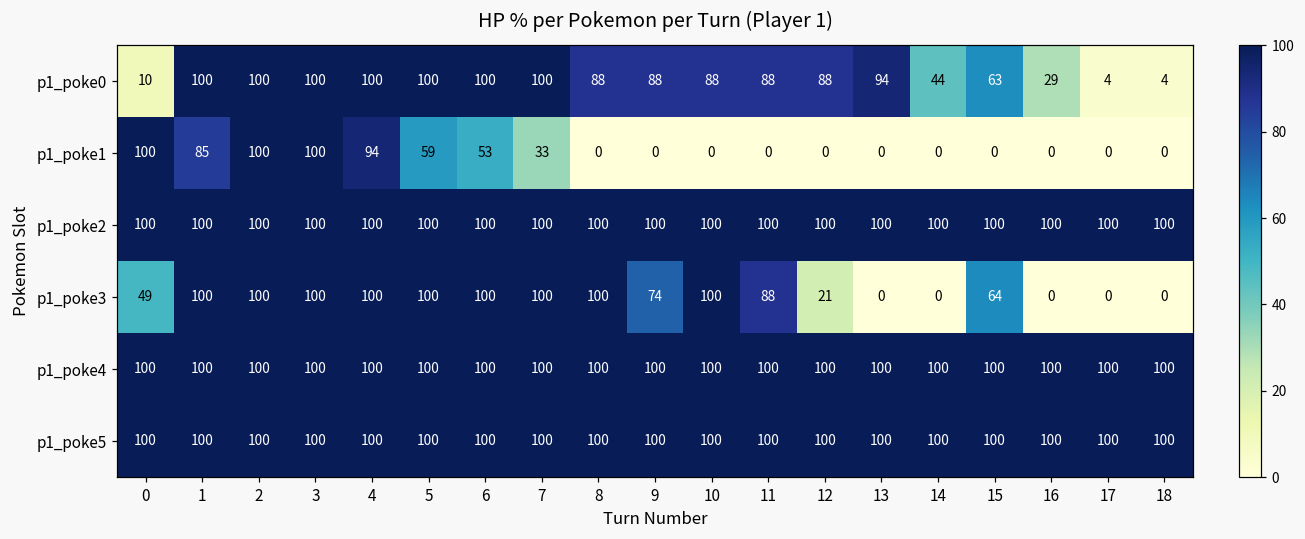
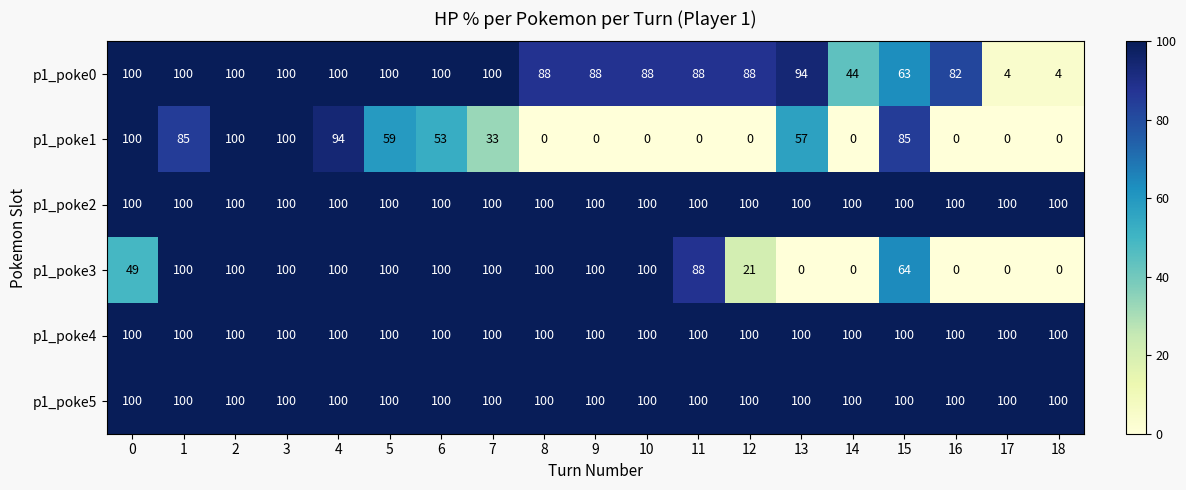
  {
    "p1_poke0": {
-     "0": 10,
+     "0": 100,
      "1": 100,
      "2": 100,
      "3": 100,
      "4": 100,
      "5": 100,
      "6": 100,
      "7": 100,
      "8": 88,
      "9": 88,
      "10": 88,
      "11": 88,
      "12": 88,
      "13": 94,
      "14": 44,
      "15": 63,
-     "16": 29,
+     "16": 82,
      "17": 4,
      "18": 4
    },
    "p1_poke1": {
      "0": 100,
      "1": 85,
      "2": 100,
      "3": 100,
      "4": 94,
      "5": 59,
      "6": 53,
      "7": 33,
      "8": 0,
      "9": 0,
      "10": 0,
      "11": 0,
      "12": 0,
-     "13": 0,
+     "13": 57,
      "14": 0,
-     "15": 0,
+     "15": 85,
      "16": 0,
      "17": 0,
      "18": 0
    },
    "p1_poke2": {
      "0": 100,
      "1": 100,
      "2": 100,
      "3": 100,
      "4": 100,
      "5": 100,
      "6": 100,
      "7": 100,
      "8": 100,
      "9": 100,
      "10": 100,
      "11": 100,
      "12": 100,
      "13": 100,
      "14": 100,
      "15": 100,
      "16": 100,
      "17": 100,
      "18": 100
    },
    "p1_poke3": {
      "0": 49,
      "1": 100,
      "2": 100,
      "3": 100,
      "4": 100,
      "5": 100,
      "6": 100,
      "7": 100,
      "8": 100,
-     "9": 74,
+     "9": 100,
      "10": 100,
      "11": 88,
      "12": 21,
      "13": 0,
      "14": 0,
      "15": 64,
      "16": 0,
      "17": 0,
      "18": 0
    },
    "p1_poke4": {
      "0": 100,
      "1": 100,
      "2": 100,
      "3": 100,
      "4": 100,
      "5": 100,
      "6": 100,
      "7": 100,
      "8": 100,
      "9": 100,
      "10": 100,
      "11": 100,
      "12": 100,
      "13": 100,
      "14": 100,
      "15": 100,
      "16": 100,
      "17": 100,
      "18": 100
    },
    "p1_poke5": {
      "0": 100,
      "1": 100,
      "2": 100,
      "3": 100,
      "4": 100,
      "5": 100,
      "6": 100,
      "7": 100,
      "8": 100,
      "9": 100,
      "10": 100,
      "11": 100,
      "12": 100,
      "13": 100,
      "14": 100,
      "15": 100,
      "16": 100,
      "17": 100,
      "18": 100
    }
  }
